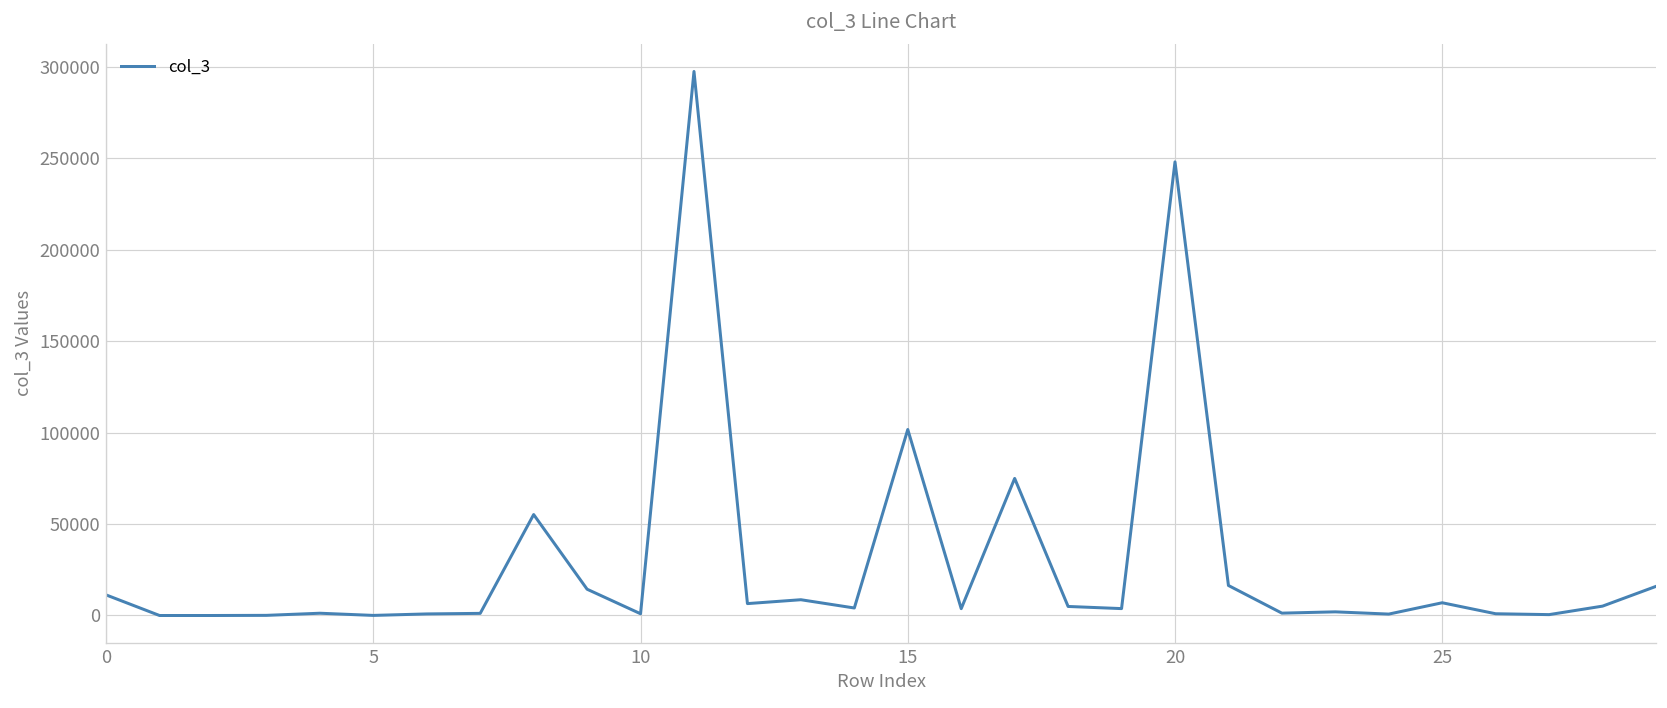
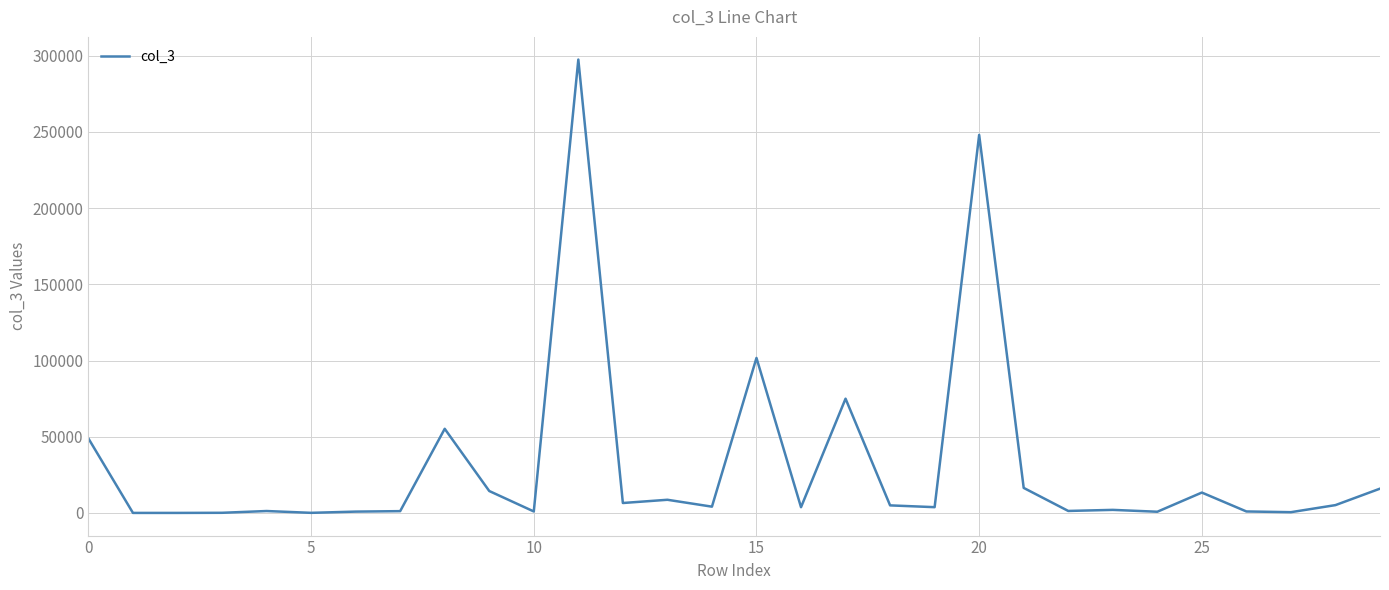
  {
-   "0": 11000,
+   "0": 49000,
    "5": 0,
    "10": 1000,
    "15": 102000,
    "20": 248000,
-   "25": 7000
+   "25": 13000
  }
